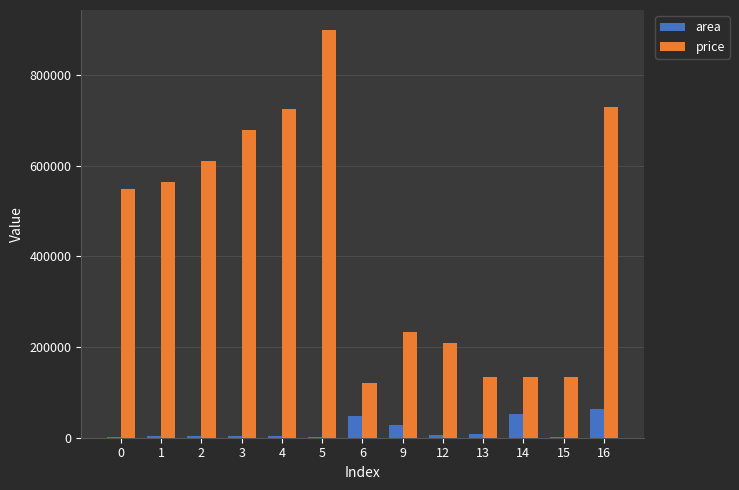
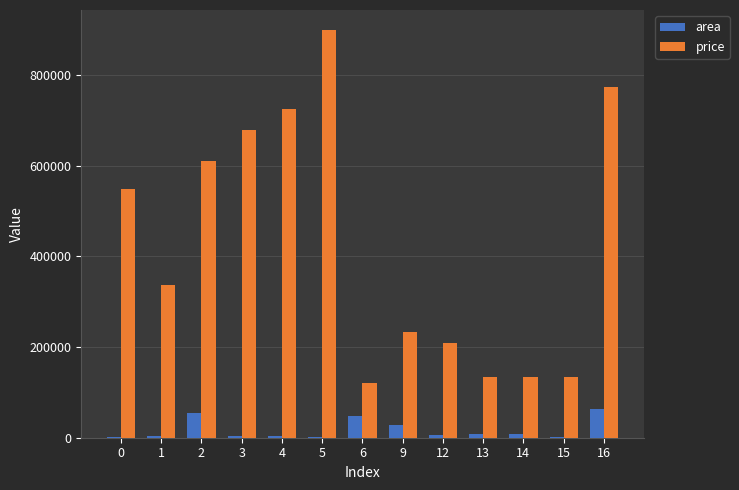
  {
    "area": {
-     "2": 0,
+     "2": 50000,
      "6": 50000,
      "9": 30000,
      "12": 10000,
      "13": 10000,
-     "14": 50000,
+     "14": 10000,
      "16": 60000
    },
    "price": {
      "0": 550000,
-     "1": 570000,
+     "1": 340000,
      "2": 610000,
      "3": 680000,
      "4": 730000,
      "5": 900000,
      "6": 120000,
      "9": 230000,
      "12": 210000,
      "13": 130000,
      "14": 130000,
      "15": 130000,
-     "16": 730000
+     "16": 770000
    }
  }
